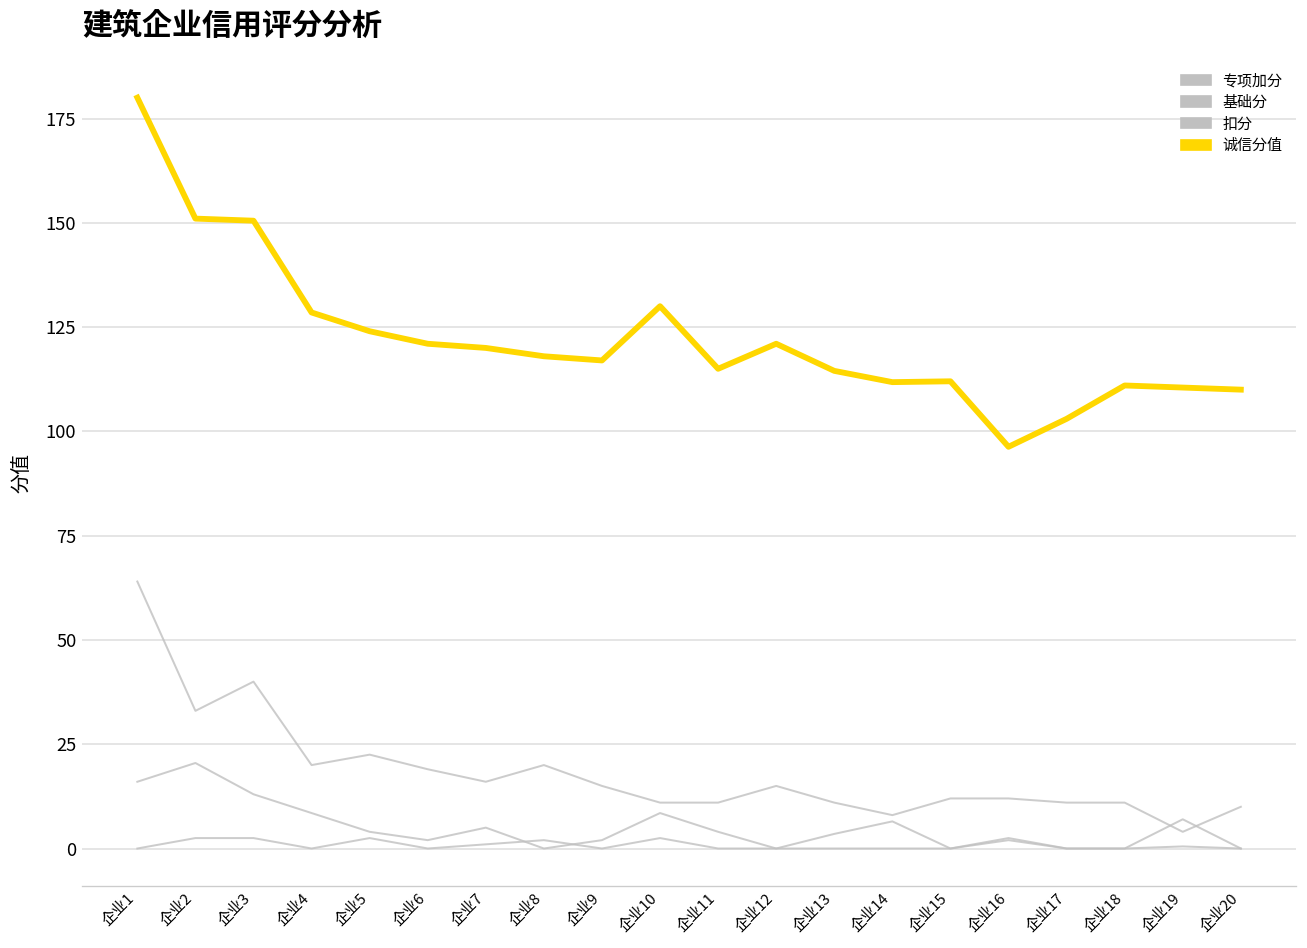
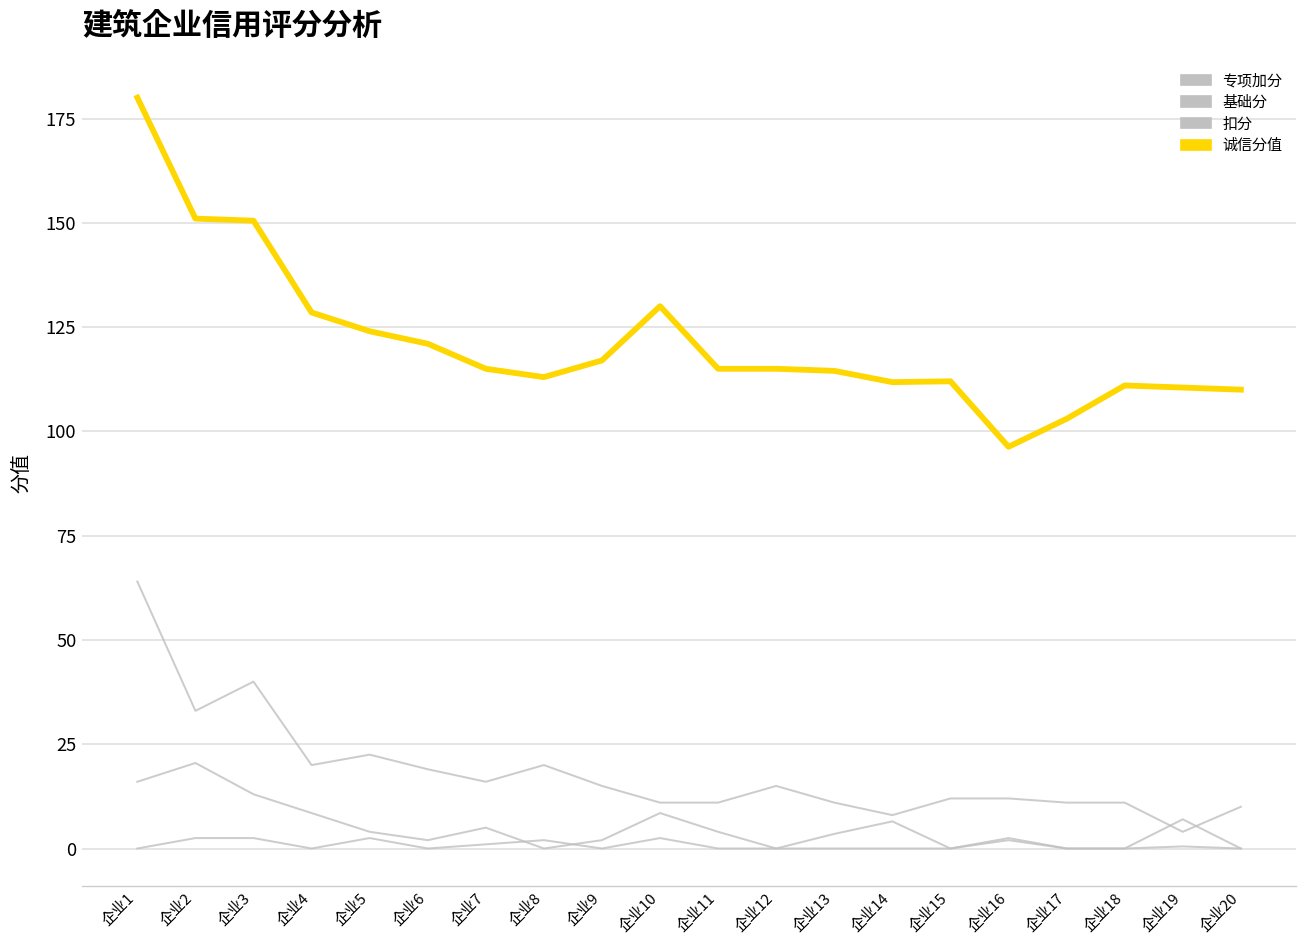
  {
    "诚信分值": {
      "企业1": 180,
      "企业2": 151,
      "企业3": 151,
      "企业4": 129,
      "企业5": 124,
      "企业6": 121,
-     "企业7": 120,
-     "企业8": 118,
+     "企业7": 115,
+     "企业8": 113,
      "企业9": 117,
      "企业10": 130,
      "企业11": 115,
-     "企业12": 121,
+     "企业12": 115,
      "企业13": 115,
      "企业14": 112,
      "企业15": 112,
      "企业16": 96,
      "企业17": 103,
      "企业18": 111,
      "企业19": 111,
      "企业20": 110
    }
  }
